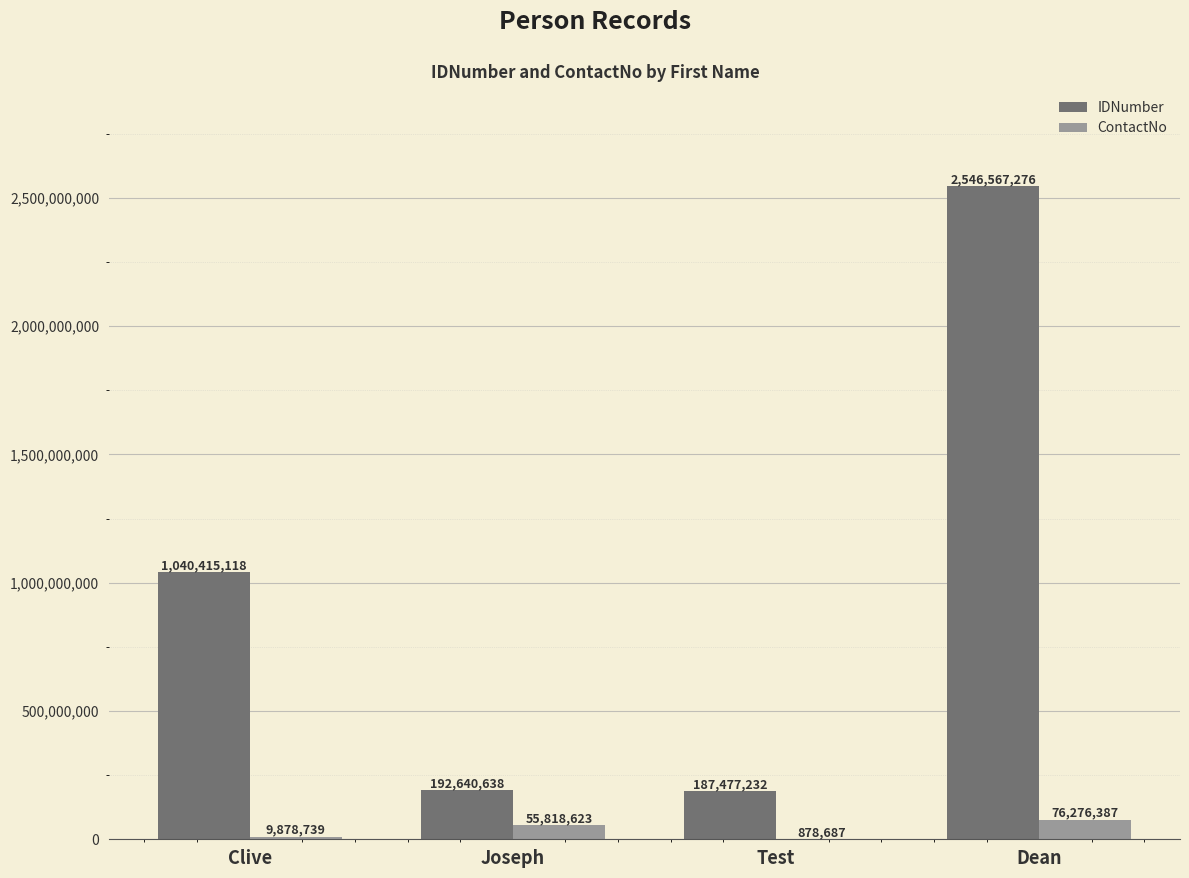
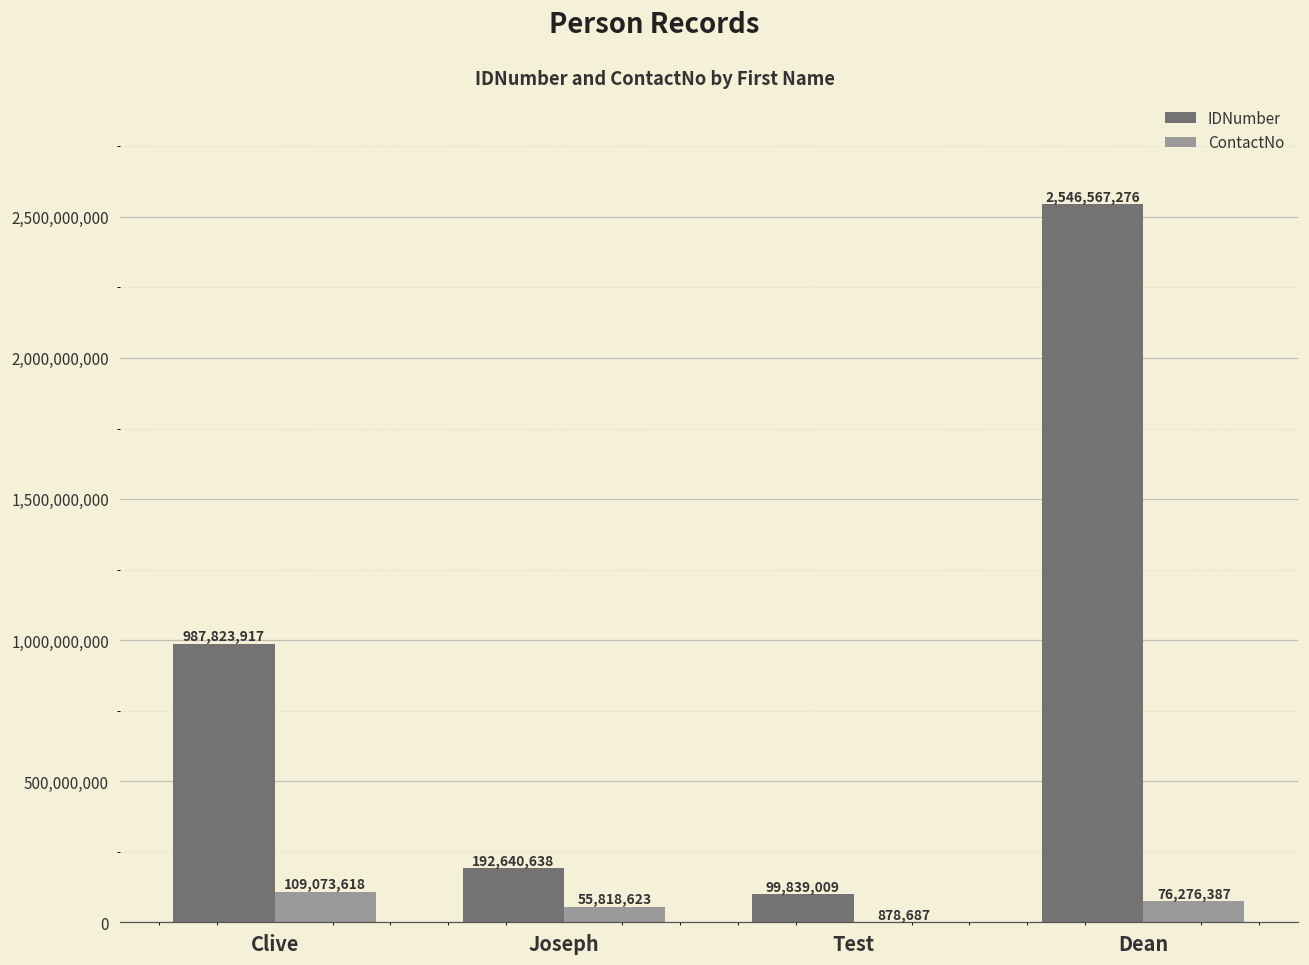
  {
    "IDNumber": {
-     "Clive": "1,040,415,118",
+     "Clive": "987,823,917",
      "Joseph": "192,640,638",
-     "Test": "187,477,232",
+     "Test": "99,839,009",
      "Dean": "2,546,567,276"
    },
    "ContactNo": {
-     "Clive": "9,878,739",
+     "Clive": "109,073,618",
      "Joseph": "55,818,623",
      "Test": "878,687",
      "Dean": "76,276,387"
    }
  }
